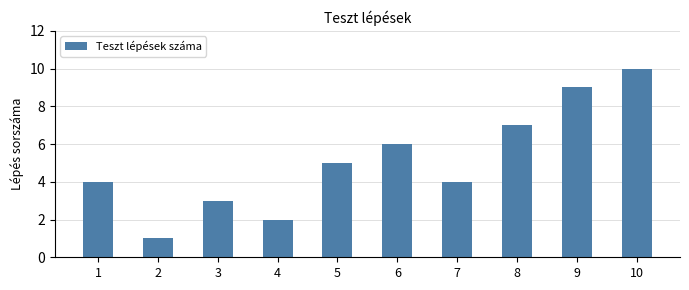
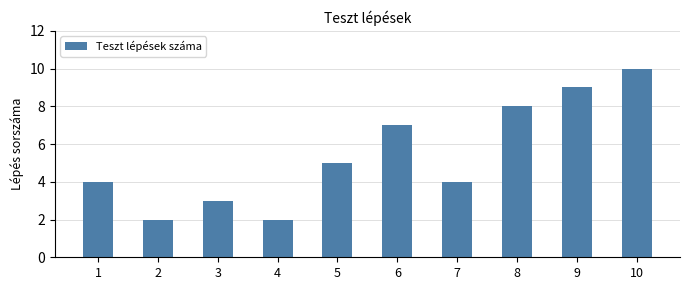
  {
    "1": 4,
-   "2": 1,
+   "2": 2,
    "3": 3,
    "4": 2,
    "5": 5,
-   "6": 6,
+   "6": 7,
    "7": 4,
-   "8": 7,
+   "8": 8,
    "9": 9,
    "10": 10
  }
